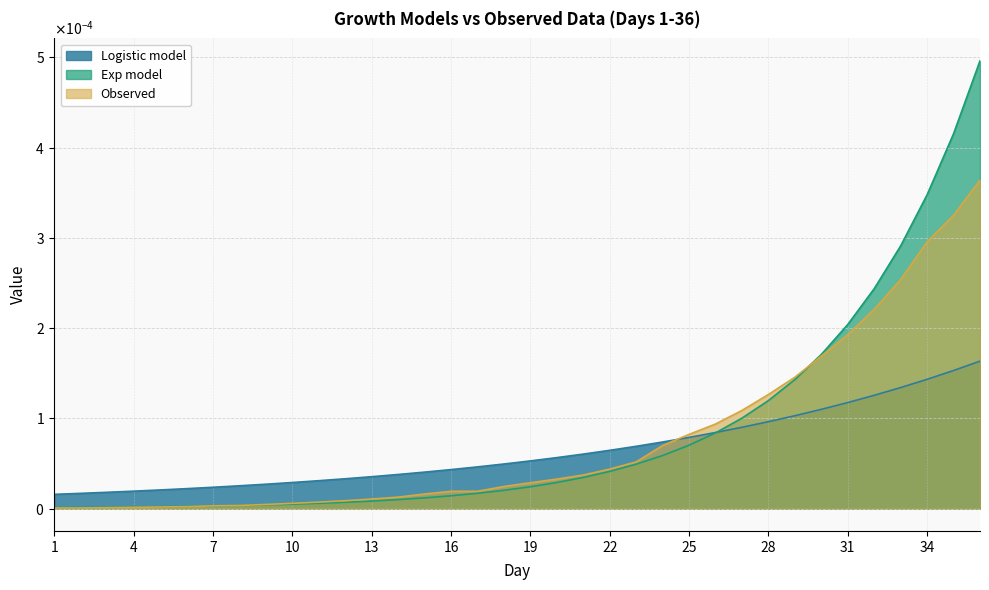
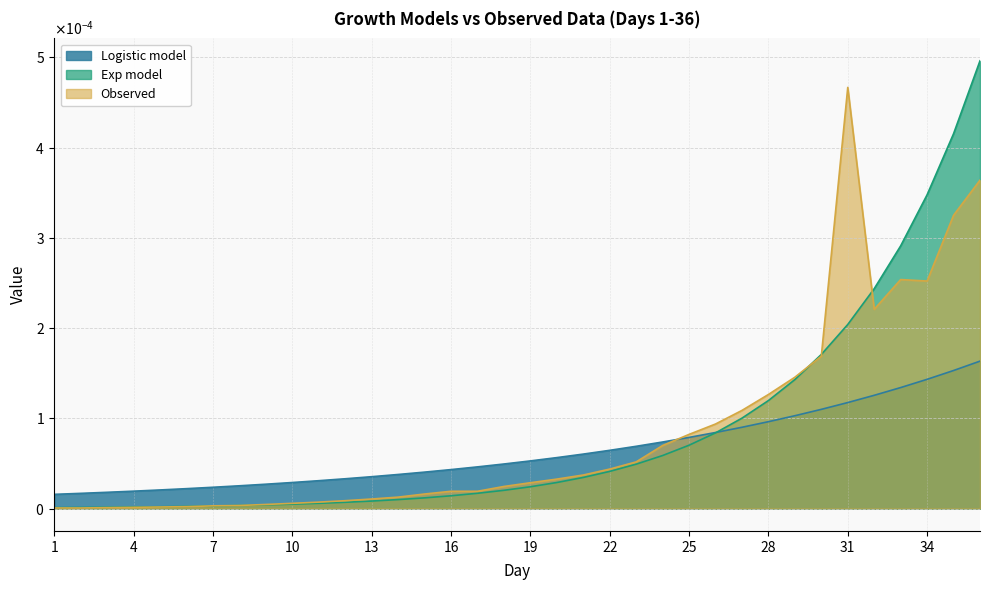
  {
    "Observed": {
      "16": 0.00002,
      "19": 0.00003,
      "25": 0.00008,
      "28": 0.00013,
-     "31": 0.00019,
-     "34": 0.00030
+     "31": 0.00047,
+     "34": 0.00025
    }
  }
